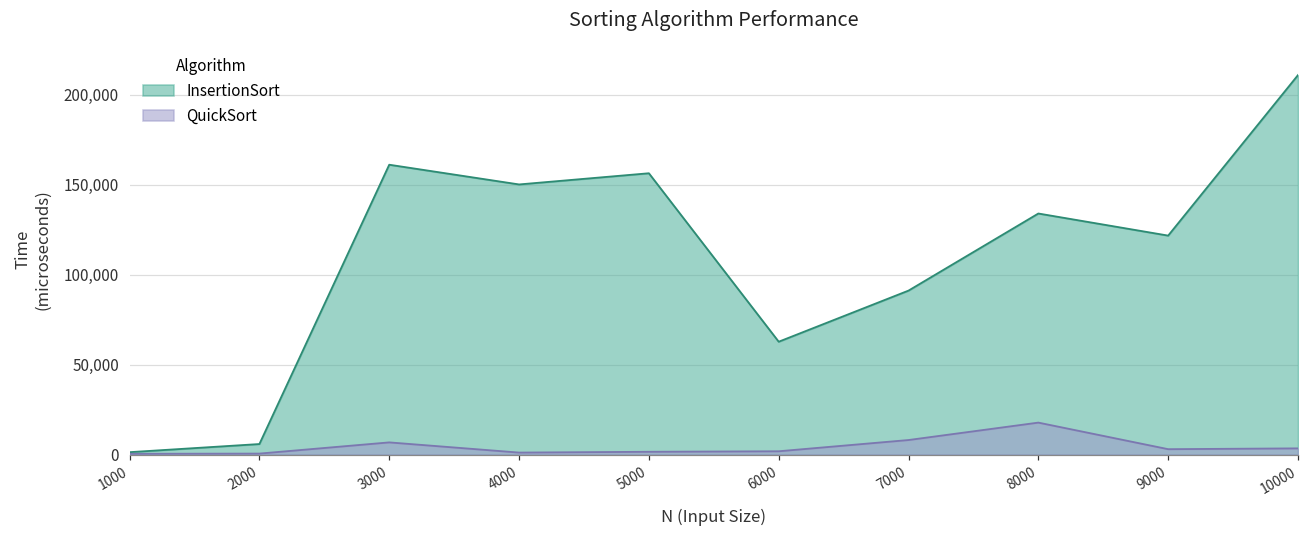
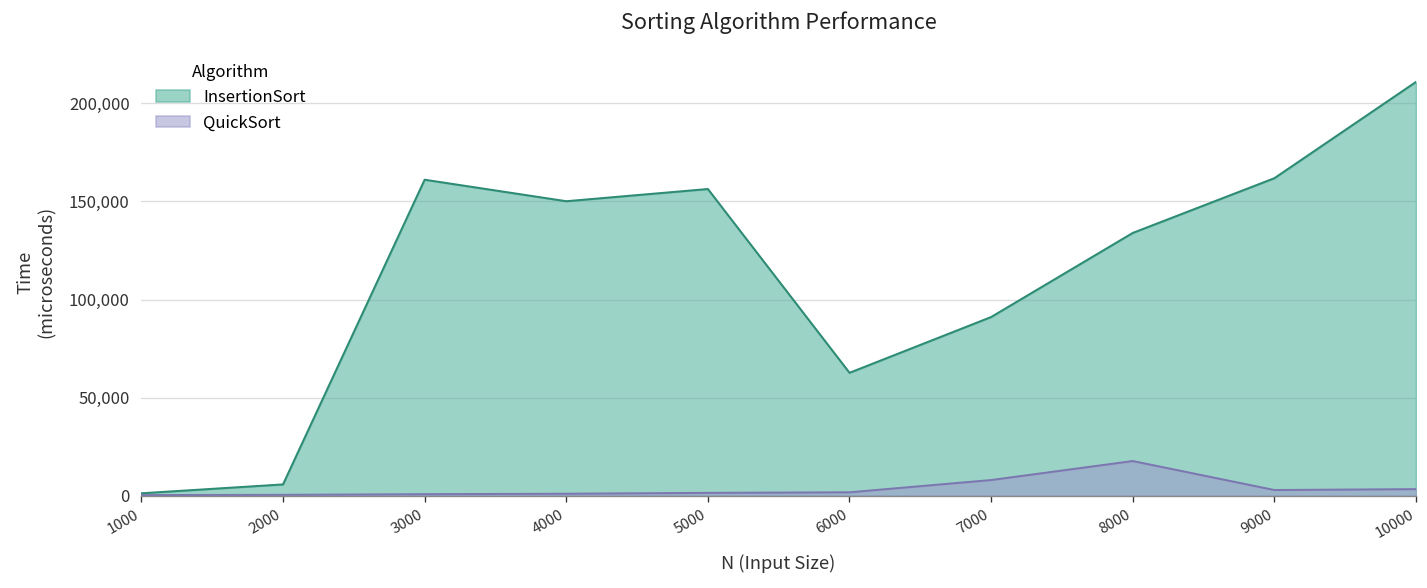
  {
    "InsertionSort": {
      "2000": "6,000",
      "3000": "161,000",
      "4000": "150,000",
      "5000": "156,000",
      "6000": "63,000",
      "7000": "91,000",
      "8000": "134,000",
-     "9000": "122,000",
+     "9000": "162,000",
      "10000": "211,000"
    },
    "QuickSort": {
      "2000": "1,000",
-     "3000": "7,000",
+     "3000": "1,000",
      "4000": "1,000",
      "5000": "2,000",
      "6000": "2,000",
      "7000": "8,000",
      "8000": "18,000",
      "9000": "3,000",
      "10000": "3,000"
    }
  }
